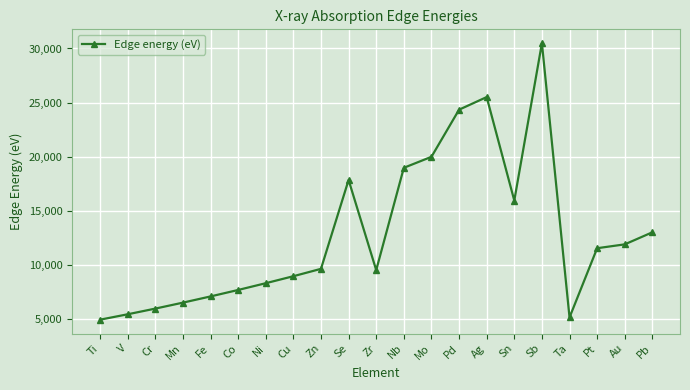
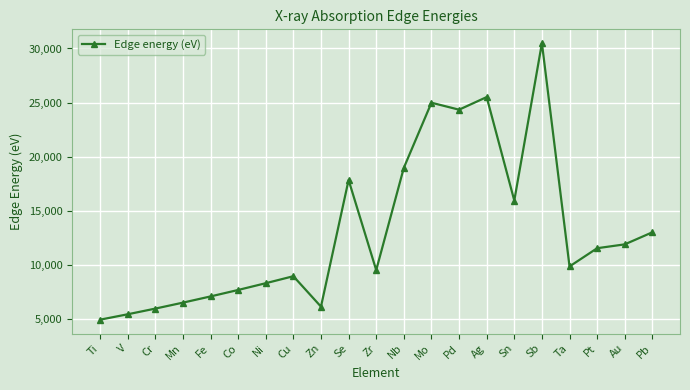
  {
    "Ti": "5,000",
    "V": "5,500",
    "Cr": "6,000",
    "Mn": "6,500",
    "Fe": "7,100",
    "Co": "7,700",
    "Ni": "8,300",
    "Cu": "9,000",
-   "Zn": "9,700",
+   "Zn": "6,200",
    "Se": "17,900",
    "Zr": "9,500",
    "Nb": "19,000",
-   "Mo": "20,000",
+   "Mo": "25,000",
    "Pd": "24,400",
    "Ag": "25,500",
    "Sn": "16,000",
    "Sb": "30,500",
-   "Ta": "5,200",
+   "Ta": "9,900",
    "Pt": "11,600",
    "Au": "11,900",
    "Pb": "13,000"
  }
